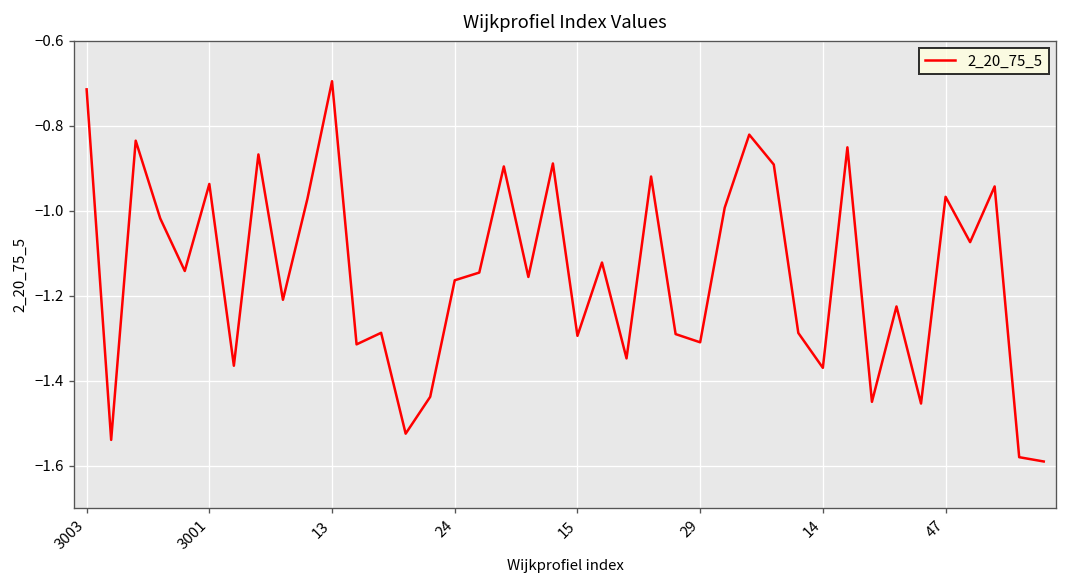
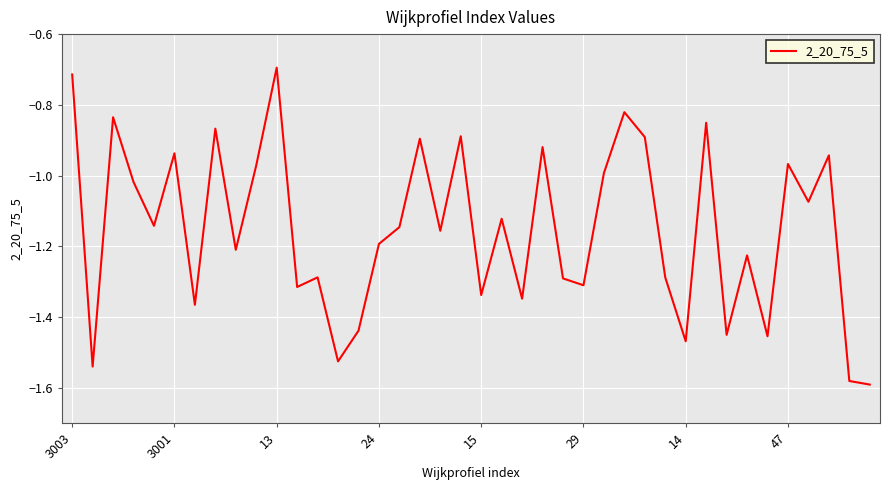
  {
    "3003": -0.71,
    "3001": -0.94,
    "13": -0.69,
-   "24": -1.16,
-   "15": -1.29,
+   "24": -1.19,
+   "15": -1.34,
    "29": -1.31,
-   "14": -1.37,
+   "14": -1.47,
    "47": -0.97
  }
